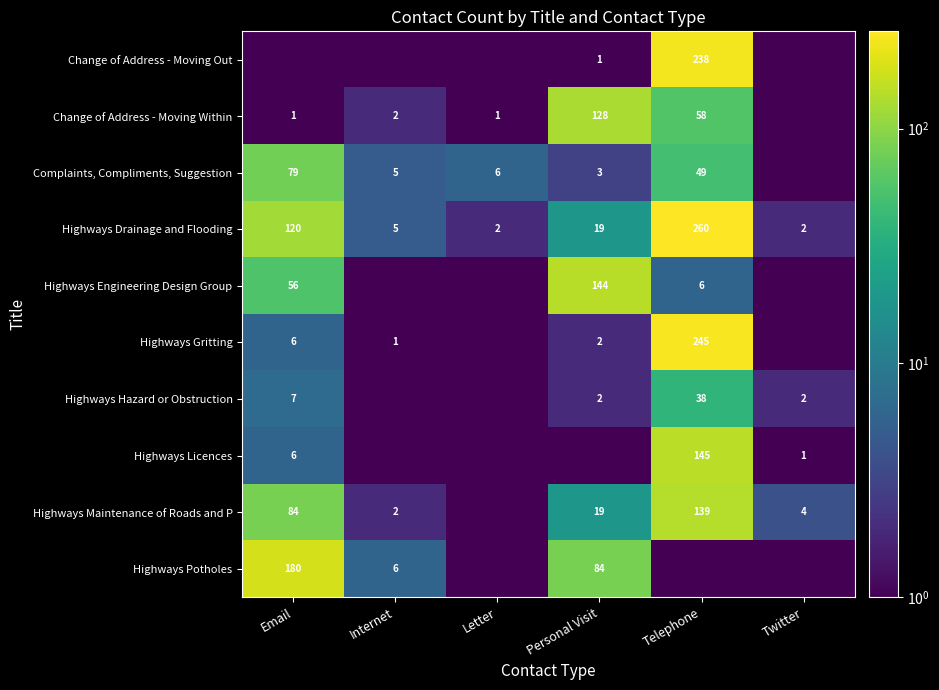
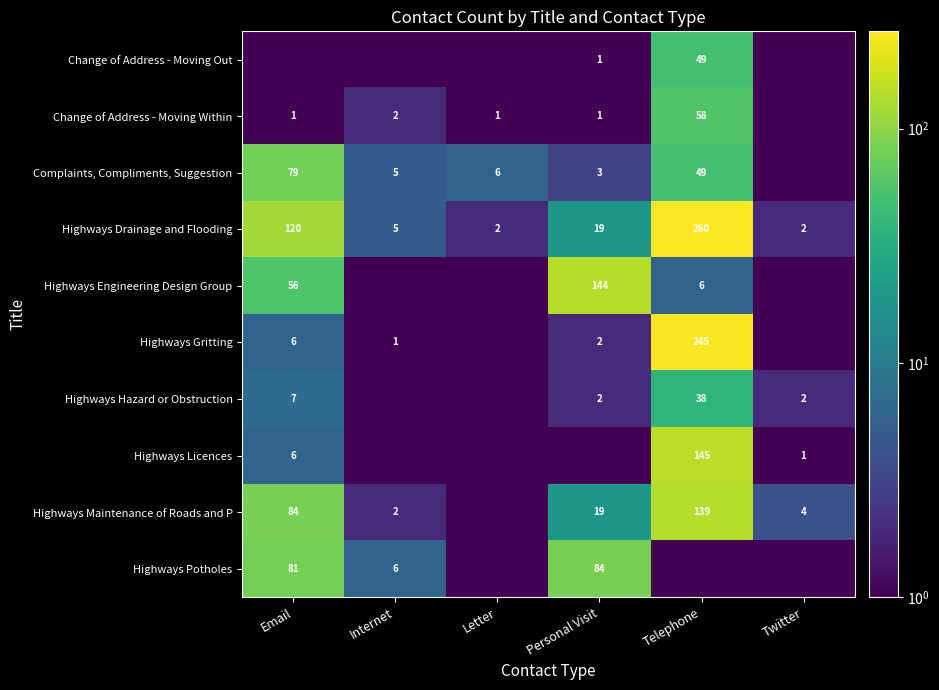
  {
    "Change of Address - Moving Out": {
      "Personal Visit": 1,
-     "Telephone": 238
+     "Telephone": 49
    },
    "Change of Address - Moving Within": {
      "Email": 1,
      "Internet": 2,
      "Letter": 1,
-     "Personal Visit": 128,
+     "Personal Visit": 1,
      "Telephone": 58
    },
    "Complaints, Compliments, Suggestion": {
      "Email": 79,
      "Internet": 5,
      "Letter": 6,
      "Personal Visit": 3,
      "Telephone": 49
    },
    "Highways Drainage and Flooding": {
      "Email": 120,
      "Internet": 5,
      "Letter": 2,
      "Personal Visit": 19,
      "Telephone": 260,
      "Twitter": 2
    },
    "Highways Engineering Design Group": {
      "Email": 56,
      "Personal Visit": 144,
      "Telephone": 6
    },
    "Highways Gritting": {
      "Email": 6,
      "Internet": 1,
      "Personal Visit": 2,
      "Telephone": 245
    },
    "Highways Hazard or Obstruction": {
      "Email": 7,
      "Personal Visit": 2,
      "Telephone": 38,
      "Twitter": 2
    },
    "Highways Licences": {
      "Email": 6,
      "Telephone": 145,
      "Twitter": 1
    },
    "Highways Maintenance of Roads and P": {
      "Email": 84,
      "Internet": 2,
      "Personal Visit": 19,
      "Telephone": 139,
      "Twitter": 4
    },
    "Highways Potholes": {
-     "Email": 180,
+     "Email": 81,
      "Internet": 6,
      "Personal Visit": 84
    }
  }
